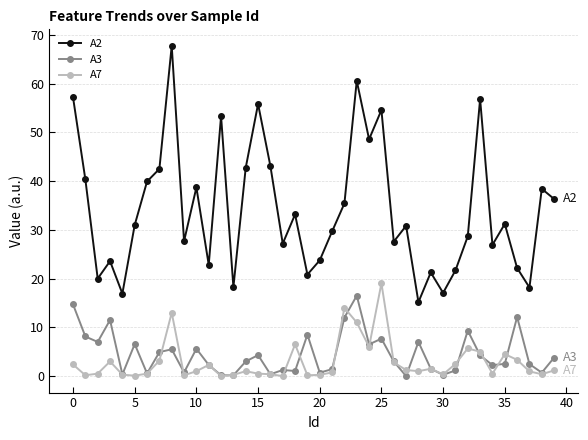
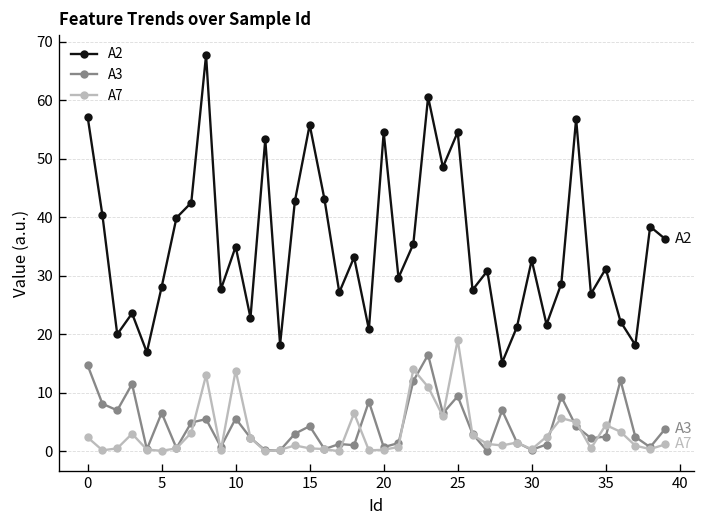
  {
    "A2": {
      "0": 57,
-     "5": 31,
-     "10": 39,
+     "5": 28,
+     "10": 35,
      "15": 56,
-     "20": 24,
+     "20": 55,
      "25": 55,
-     "30": 17,
+     "30": 33,
      "35": 31
    },
    "A3": {
      "0": 15,
      "5": 7,
      "10": 6,
      "15": 4,
-     "25": 8,
+     "25": 9,
      "35": 3
    },
    "A7": {
      "0": 2,
      "5": 0,
-     "10": 1,
+     "10": 14,
      "15": 1,
      "25": 19,
      "35": 5
    }
  }
